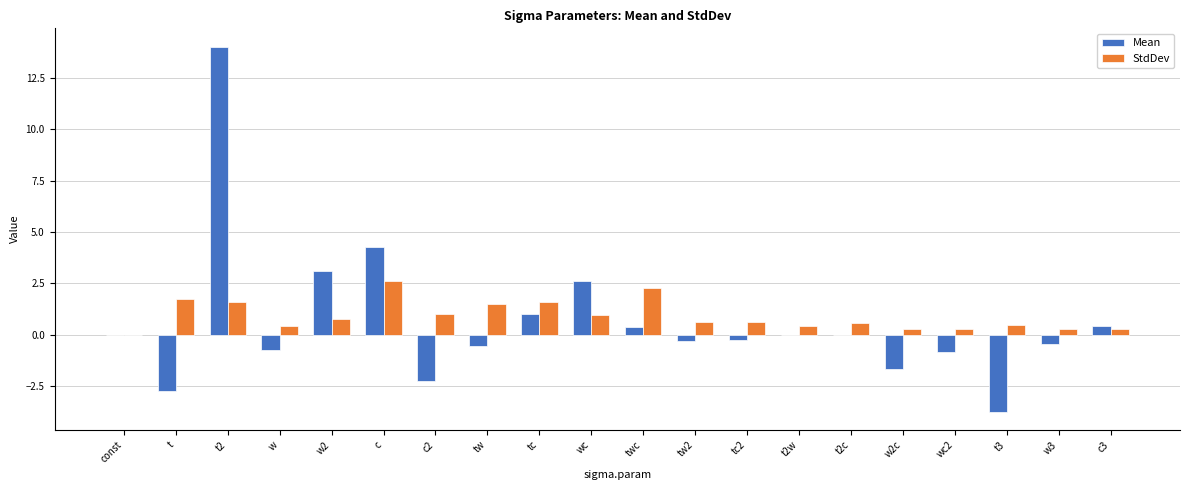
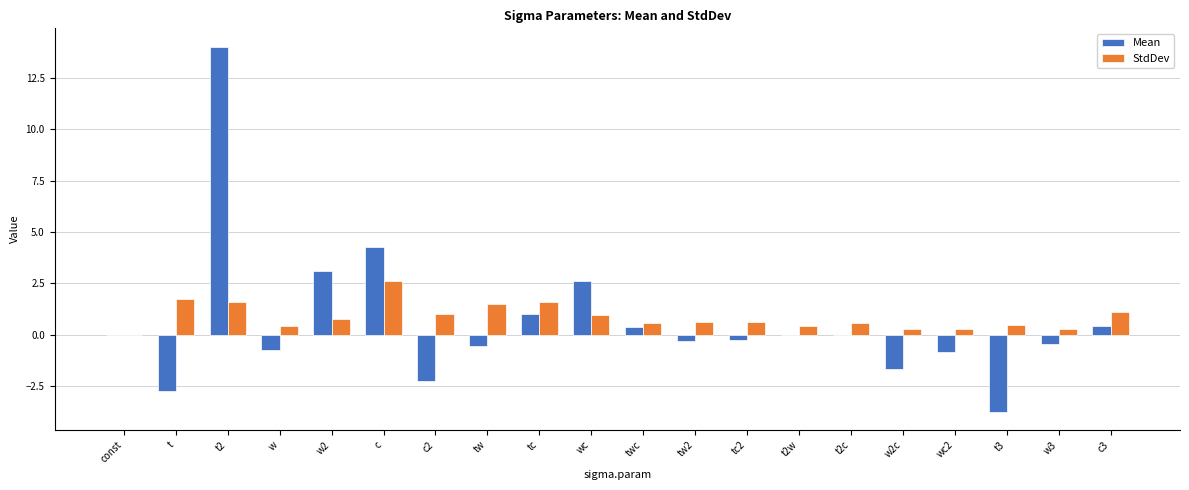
  {
    "Mean": {
      "t": -2.7,
      "t2": 14.0,
      "w": -0.7,
      "w2": 3.1,
      "c": 4.2,
      "c2": -2.2,
      "tw": -0.5,
      "tc": 1.0,
      "wc": 2.6,
      "twc": 0.4,
      "tw2": -0.3,
      "tc2": -0.3,
      "w2c": -1.6,
      "wc2": -0.8,
      "t3": -3.7,
      "w3": -0.4,
      "c3": 0.4
    },
    "StdDev": {
      "t": 1.7,
      "t2": 1.6,
      "w": 0.4,
      "w2": 0.8,
      "c": 2.6,
      "c2": 1.0,
      "tw": 1.5,
      "tc": 1.6,
      "wc": 1.0,
-     "twc": 2.3,
+     "twc": 0.6,
      "tw2": 0.6,
      "tc2": 0.6,
      "t2w": 0.4,
      "t2c": 0.6,
      "w2c": 0.3,
      "wc2": 0.3,
      "t3": 0.5,
      "w3": 0.3,
-     "c3": 0.3
+     "c3": 1.1
    }
  }
